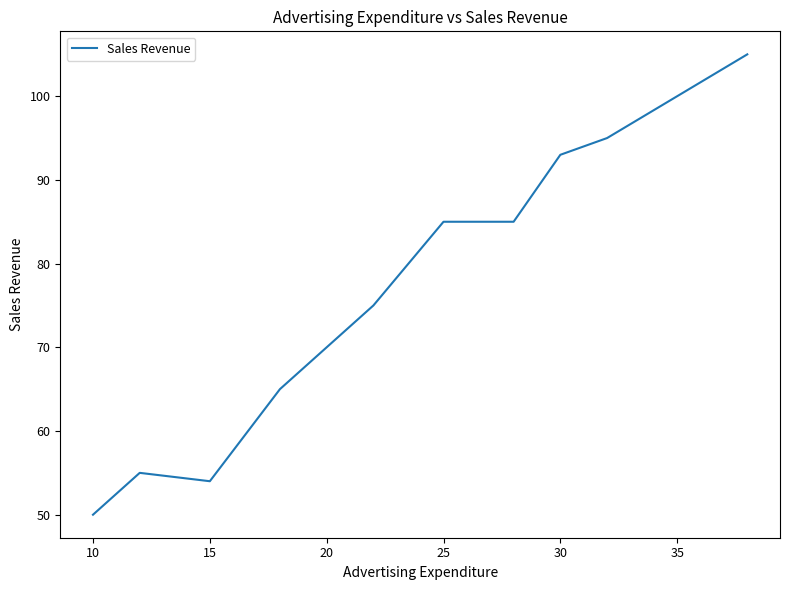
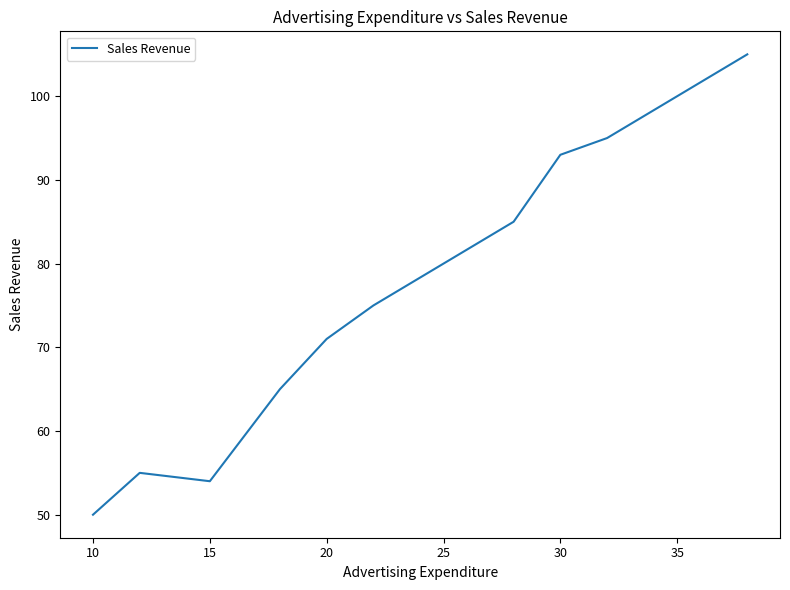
  {
    "10": 50,
    "15": 54,
-   "20": 70,
-   "25": 85,
+   "20": 71,
+   "25": 80,
    "30": 93,
    "35": 100
  }
